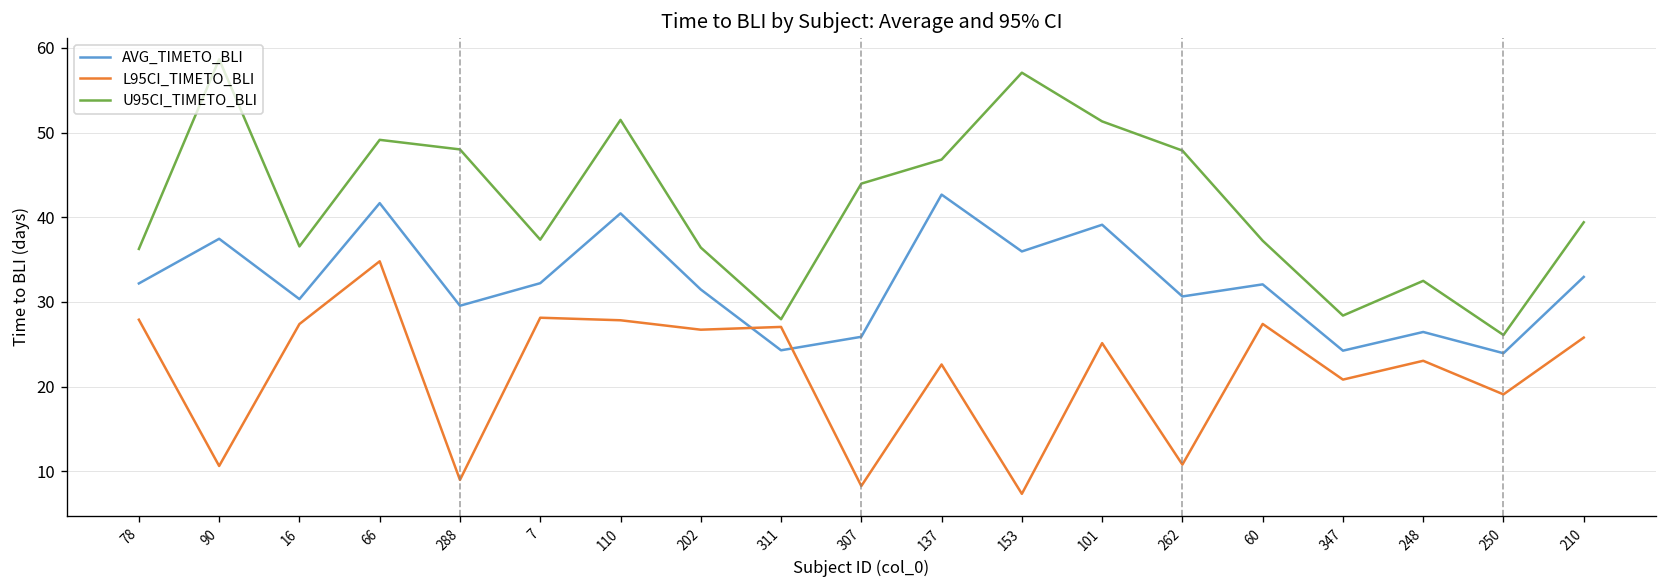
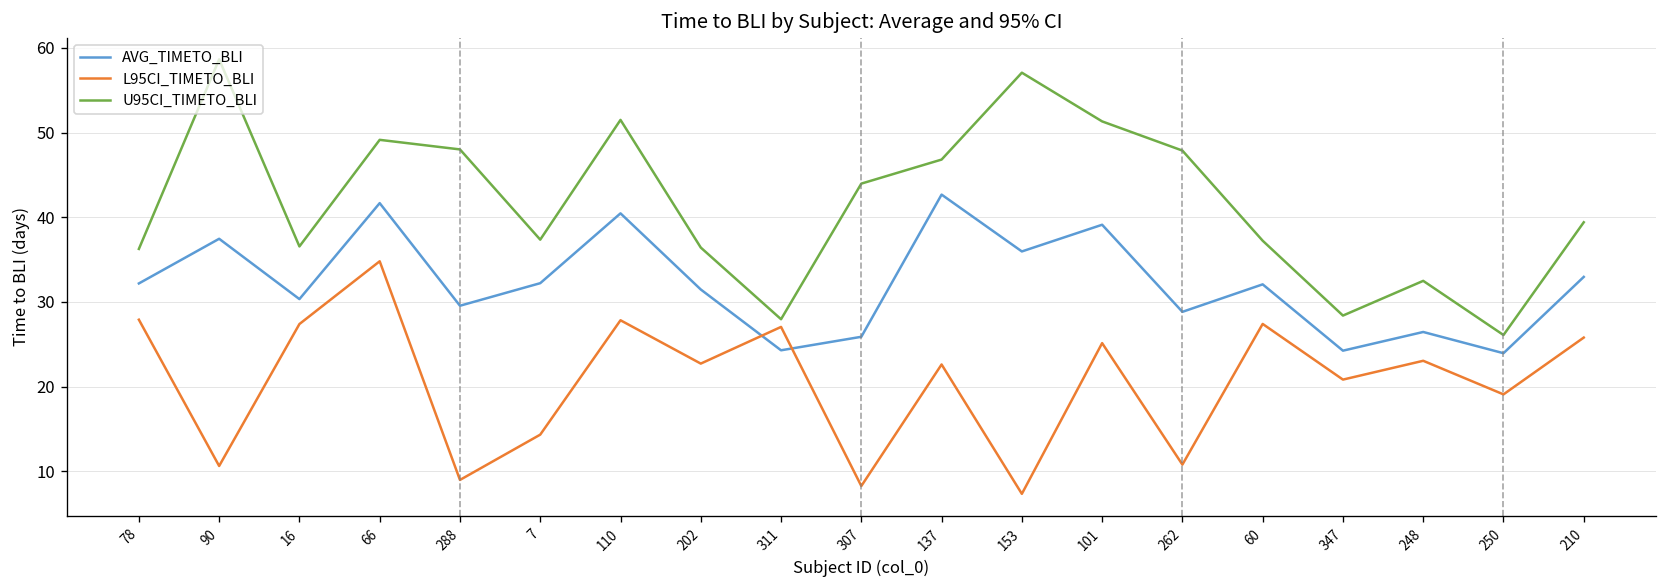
  {
    "AVG_TIMETO_BLI": {
      "78": 32,
      "90": 37,
      "16": 30,
      "66": 42,
      "288": 30,
      "7": 32,
      "110": 40,
      "202": 31,
      "311": 24,
      "307": 26,
      "137": 43,
      "153": 36,
      "101": 39,
-     "262": 31,
+     "262": 29,
      "60": 32,
      "347": 24,
      "248": 26,
      "250": 24,
      "210": 33
    },
    "L95CI_TIMETO_BLI": {
      "78": 28,
      "90": 11,
      "16": 27,
      "66": 35,
      "288": 9,
-     "7": 28,
+     "7": 14,
      "110": 28,
-     "202": 27,
+     "202": 23,
      "311": 27,
      "307": 8,
      "137": 23,
      "153": 7,
      "101": 25,
      "262": 11,
      "60": 27,
      "347": 21,
      "248": 23,
      "250": 19,
      "210": 26
    },
    "U95CI_TIMETO_BLI": {
      "78": 36,
      "16": 37,
      "66": 49,
      "288": 48,
      "7": 37,
      "110": 51,
      "202": 36,
      "311": 28,
      "307": 44,
      "137": 47,
      "153": 57,
      "101": 51,
      "262": 48,
      "60": 37,
      "347": 28,
      "248": 32,
      "250": 26,
      "210": 39
    }
  }
